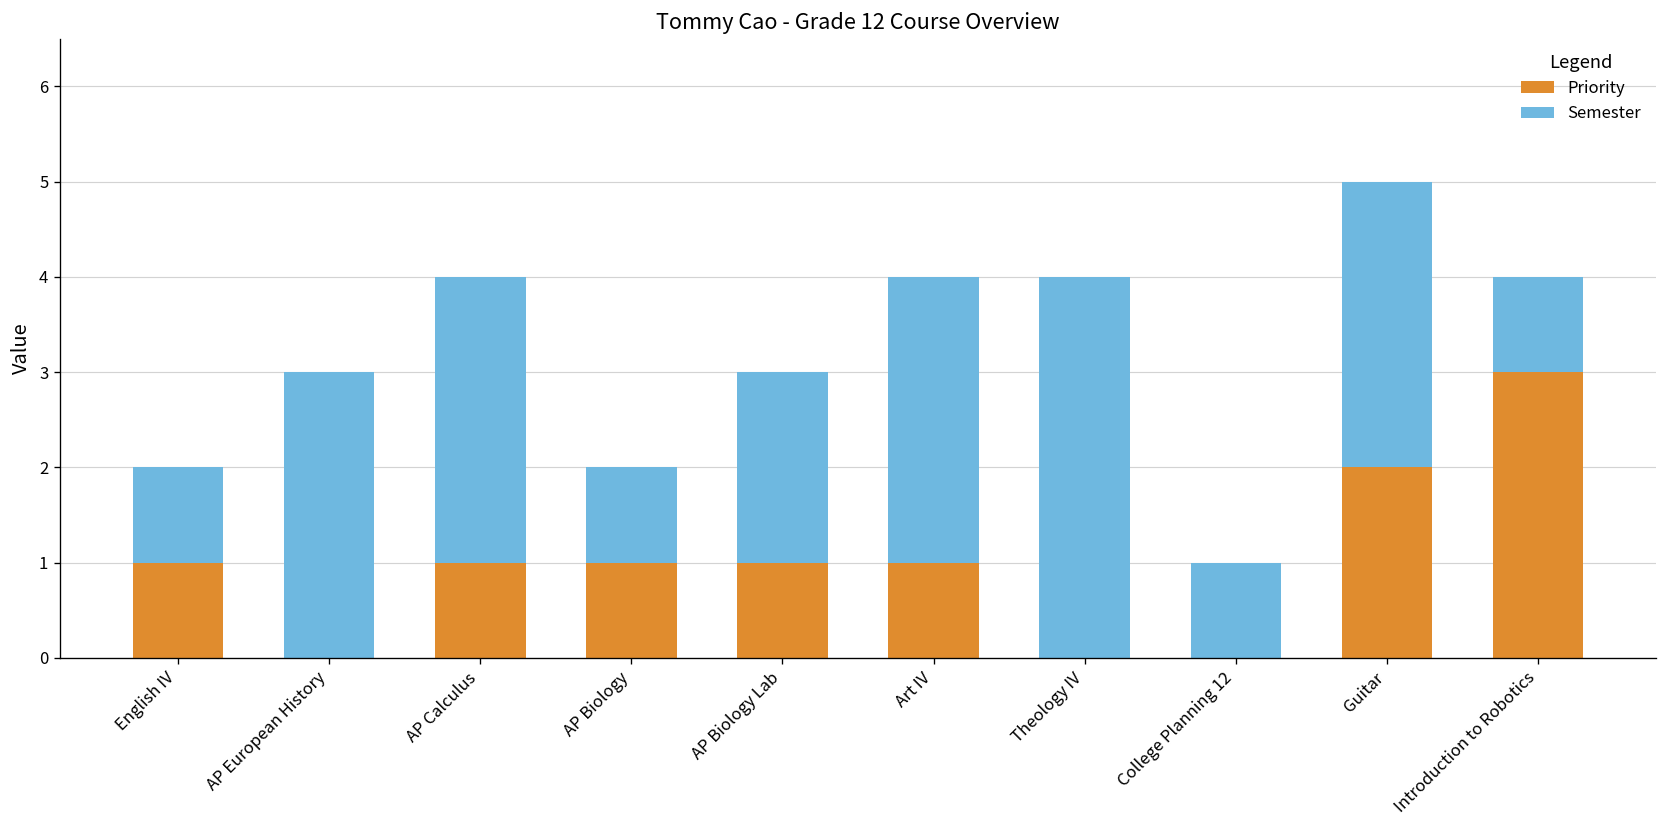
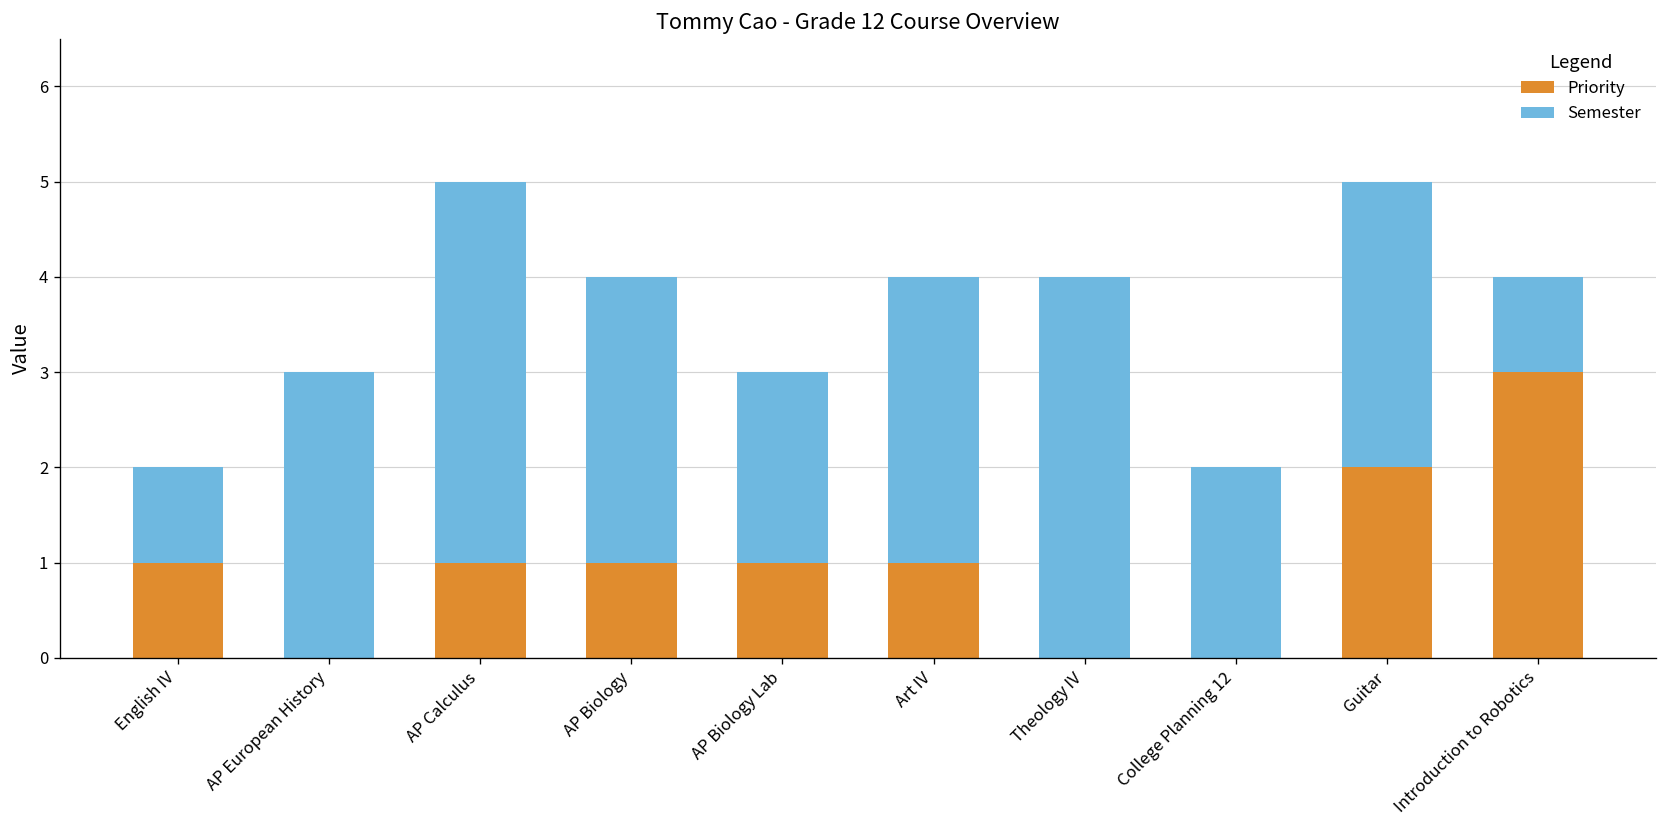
  {
    "Priority": {
      "English IV": 1,
      "AP European History": 0,
      "AP Calculus": 1,
      "AP Biology": 1,
      "AP Biology Lab": 1,
      "Art IV": 1,
      "Theology IV": 0,
      "College Planning 12": 0,
      "Guitar": 2,
      "Introduction to Robotics": 3
    },
    "Semester": {
      "English IV": 1,
      "AP European History": 3,
-     "AP Calculus": 3,
-     "AP Biology": 1,
+     "AP Calculus": 4,
+     "AP Biology": 3,
      "AP Biology Lab": 2,
      "Art IV": 3,
      "Theology IV": 4,
-     "College Planning 12": 1,
+     "College Planning 12": 2,
      "Guitar": 3,
      "Introduction to Robotics": 1
    }
  }
